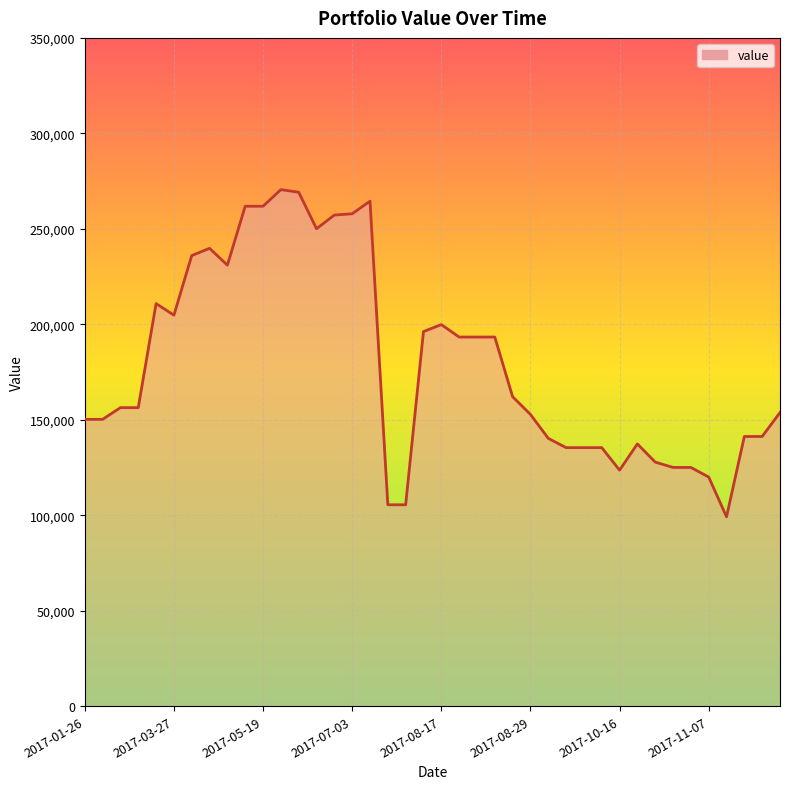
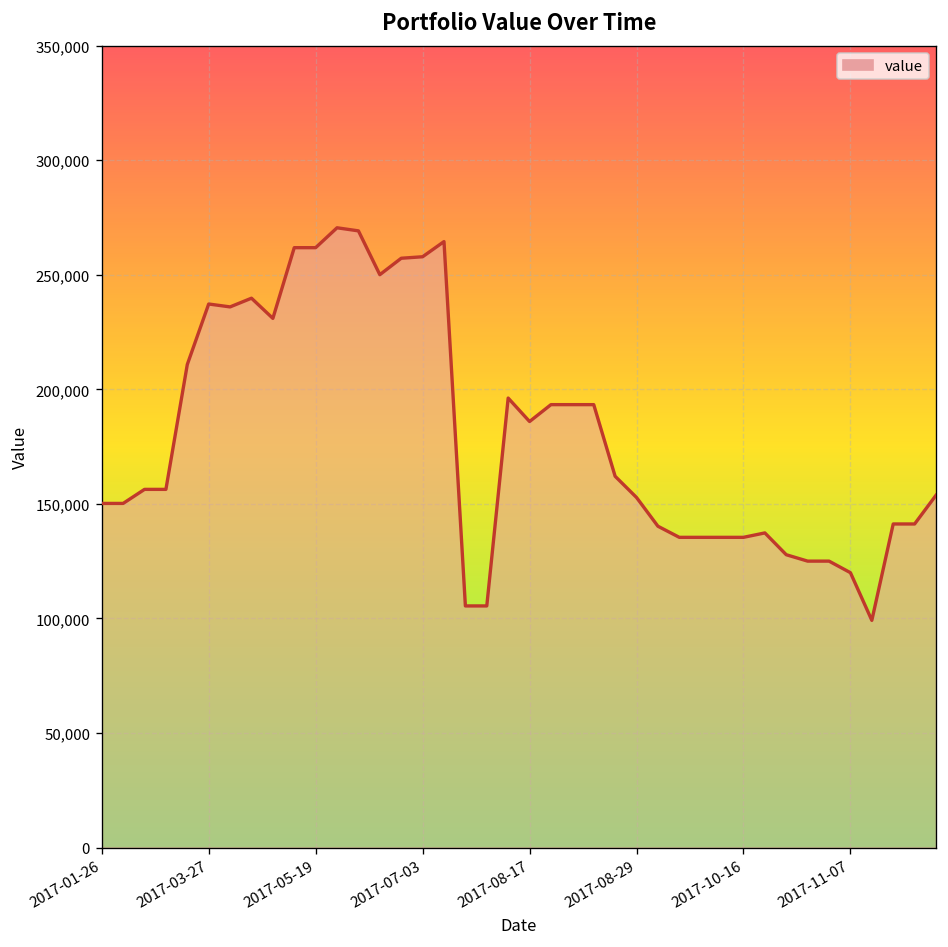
  {
    "2017-01-26": "150,000",
-   "2017-03-27": "205,000",
+   "2017-03-27": "237,000",
    "2017-05-19": "262,000",
    "2017-07-03": "258,000",
-   "2017-08-17": "200,000",
+   "2017-08-17": "186,000",
    "2017-08-29": "153,000",
-   "2017-10-16": "124,000",
+   "2017-10-16": "135,000",
    "2017-11-07": "120,000"
  }
